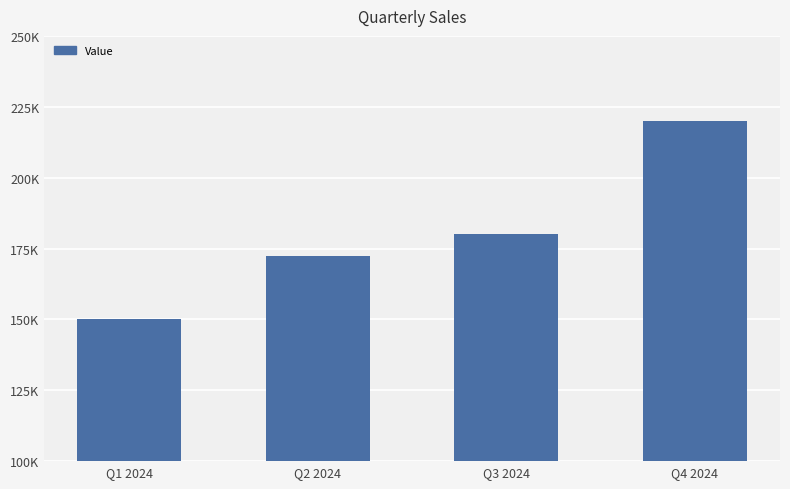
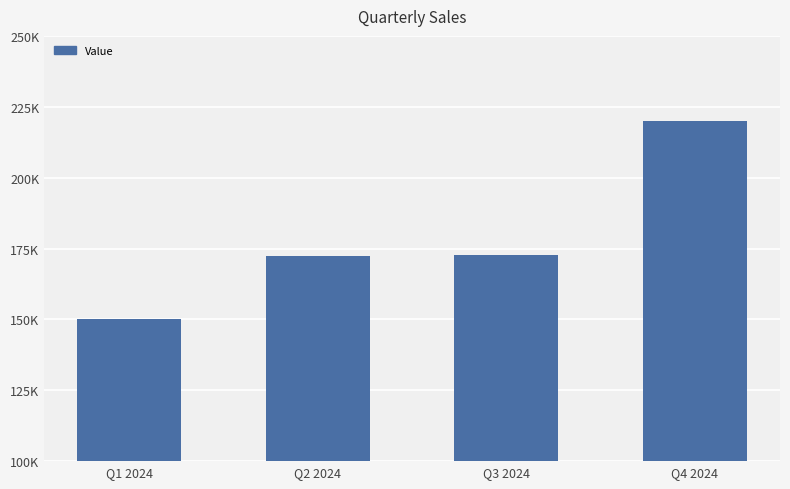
  {
    "Q1 2024": 150000,
    "Q2 2024": 172000,
-   "Q3 2024": 180000,
+   "Q3 2024": 173000,
    "Q4 2024": 220000
  }
